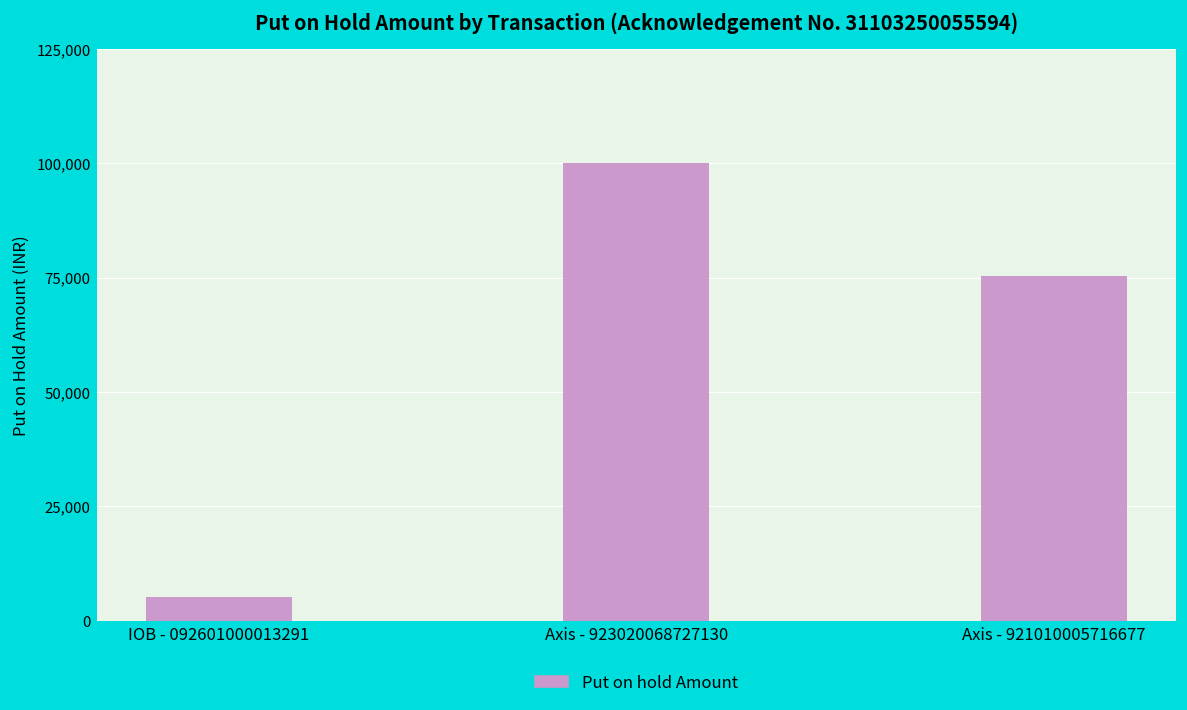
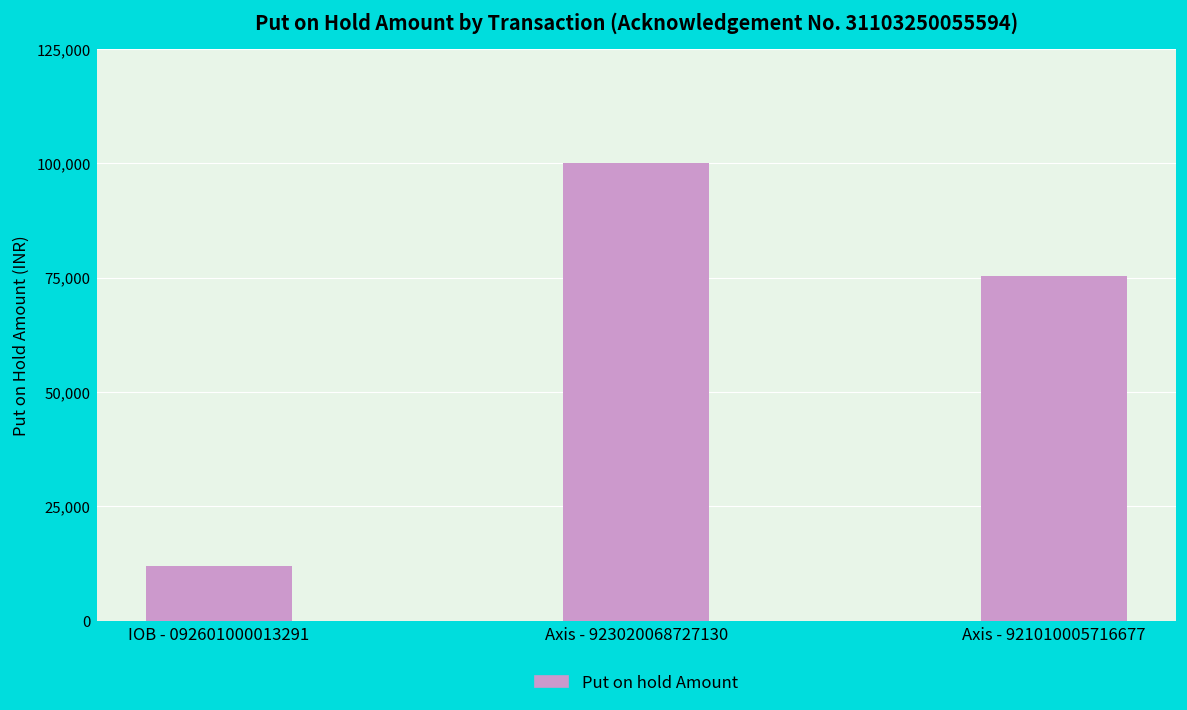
  {
-   "IOB - 092601000013291": "5,000",
+   "IOB - 092601000013291": "12,000",
    "Axis - 923020068727130": "100,000",
    "Axis - 921010005716677": "75,000"
  }
